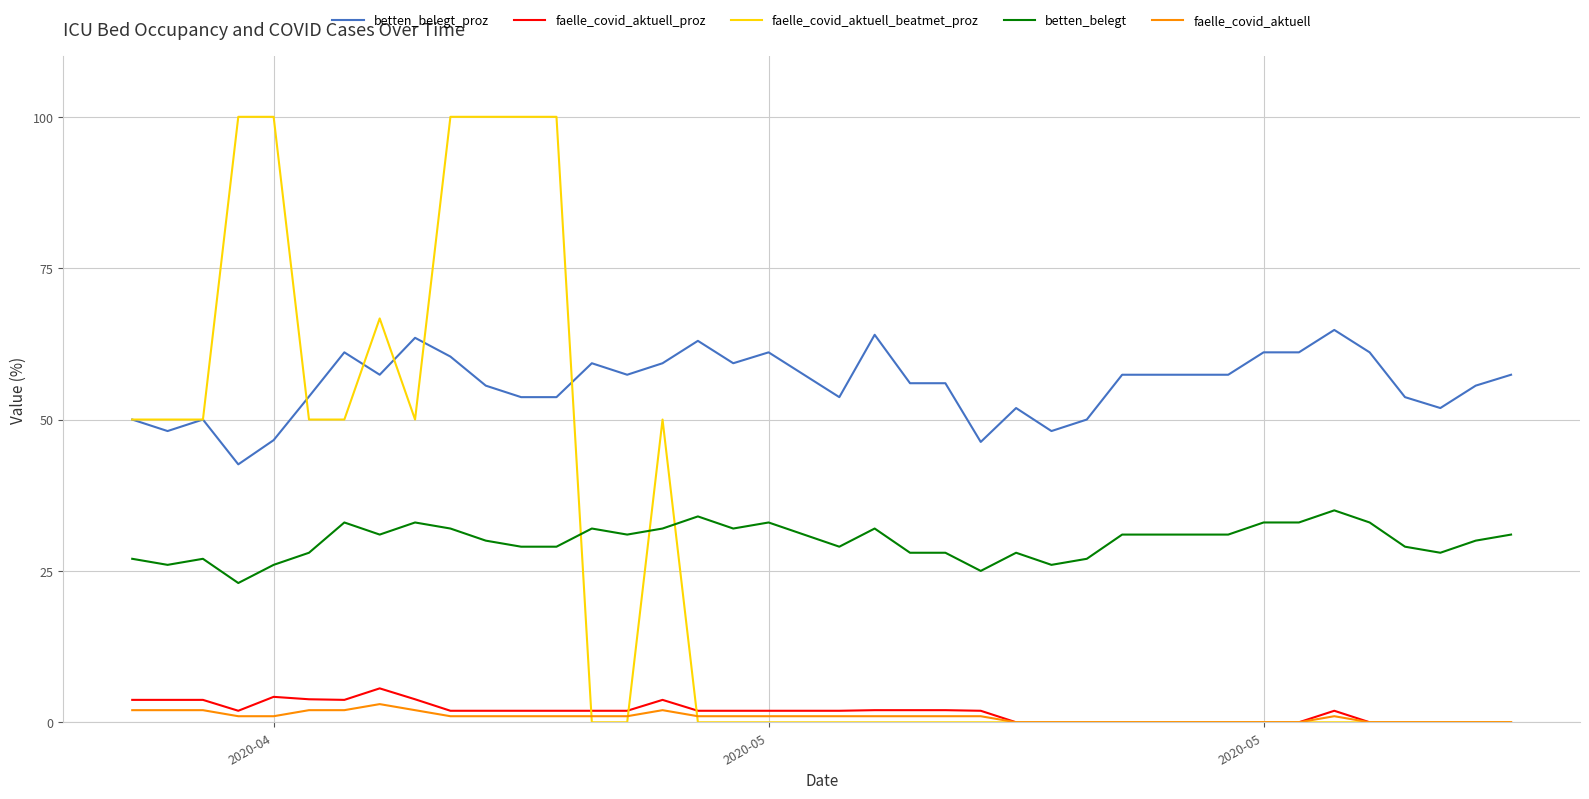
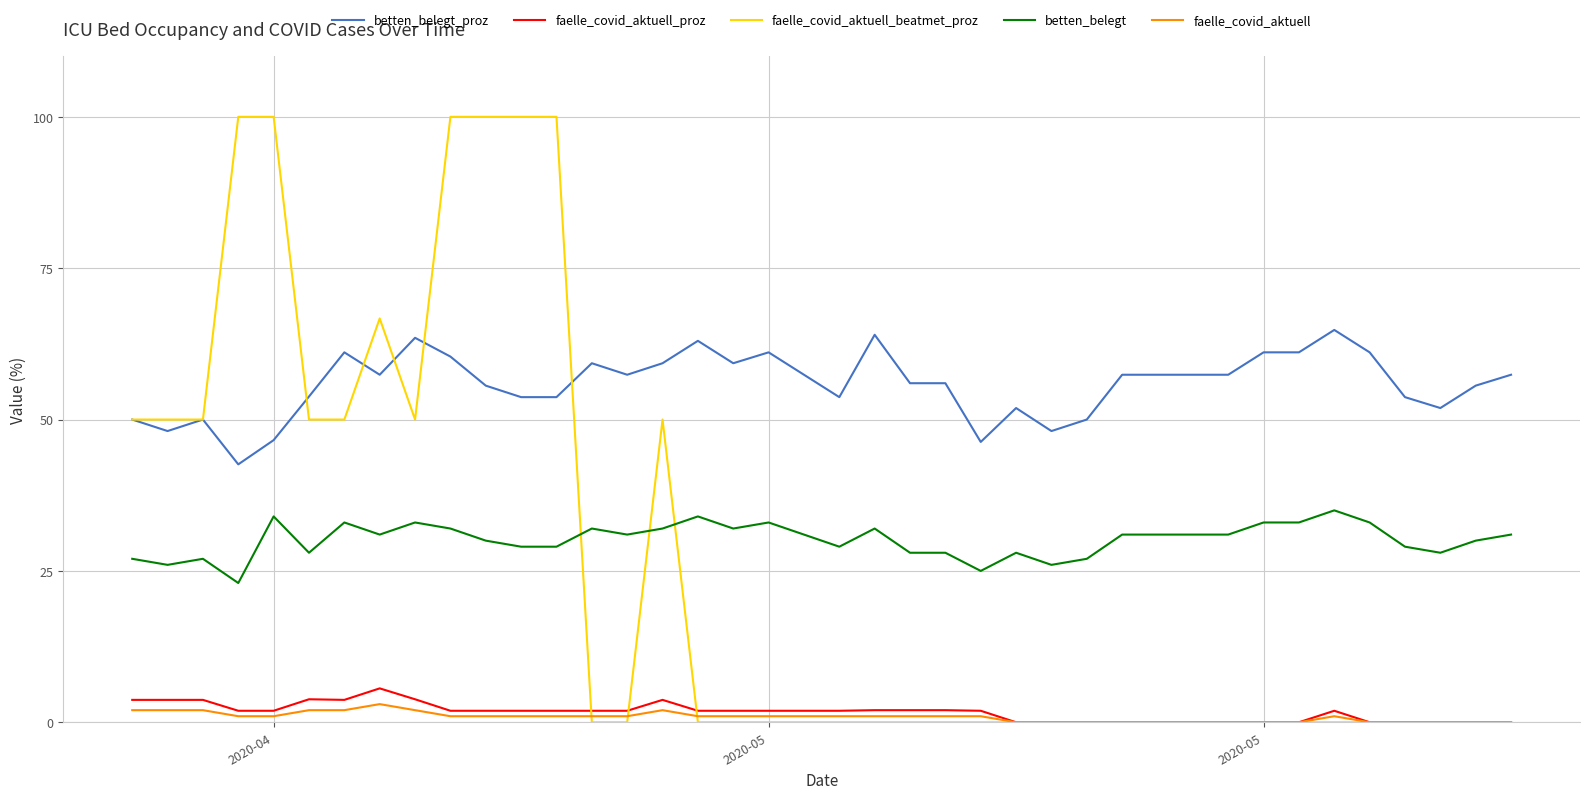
  {
    "betten_belegt_proz": {
      "2020-04": 47
    },
    "faelle_covid_aktuell_proz": {
-     "2020-04": 4
+     "2020-04": 2
    },
    "faelle_covid_aktuell_beatmet_proz": {
      "2020-04": 100
    },
    "betten_belegt": {
-     "2020-04": 26
+     "2020-04": 34
    },
    "faelle_covid_aktuell": {
      "2020-04": 1
    }
  }
